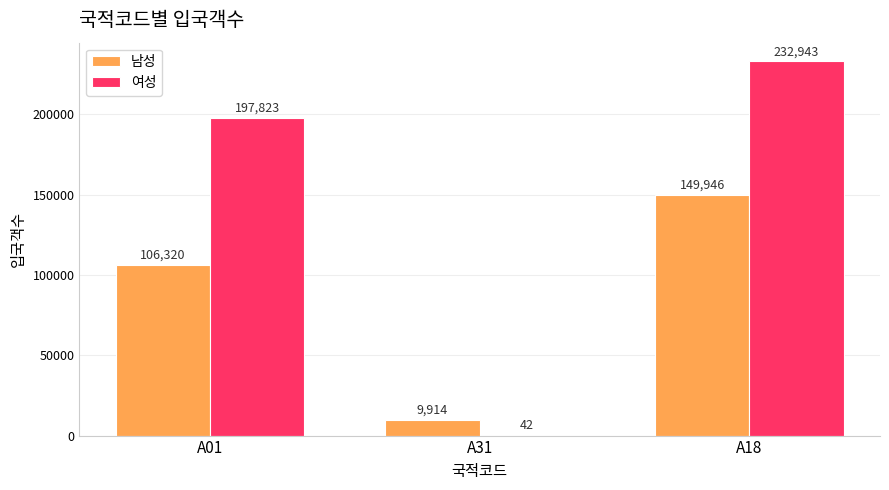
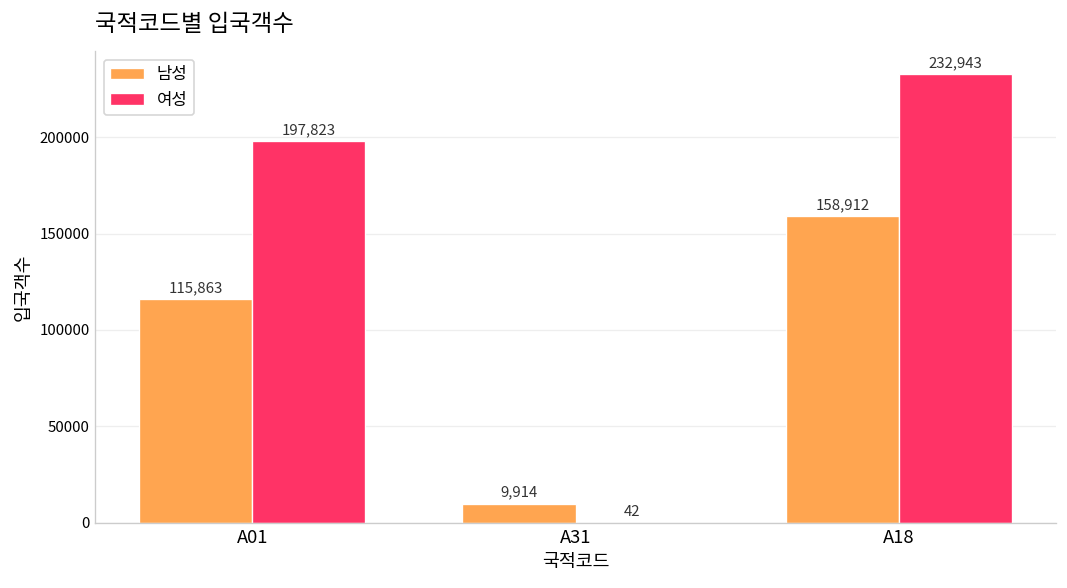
  {
    "남성": {
-     "A01": "106,320",
+     "A01": "115,863",
      "A31": "9,914",
-     "A18": "149,946"
+     "A18": "158,912"
    },
    "여성": {
      "A01": "197,823",
      "A31": "42",
      "A18": "232,943"
    }
  }
